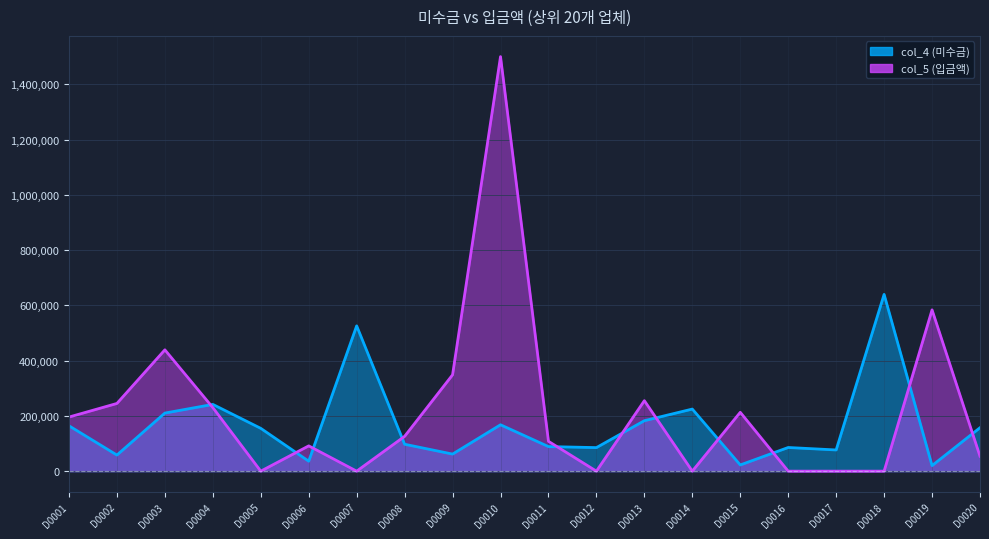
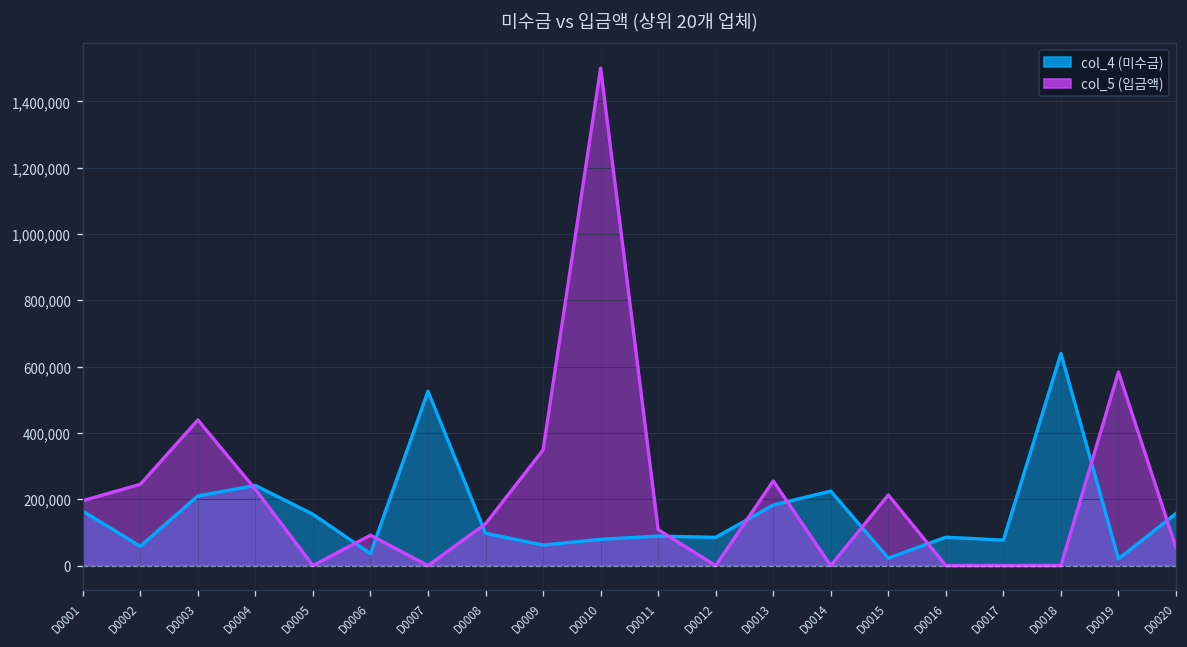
  {
    "col_4 (미수금)": {
      "D0001": "160,000",
      "D0002": "60,000",
      "D0003": "210,000",
      "D0004": "240,000",
      "D0005": "150,000",
      "D0006": "40,000",
      "D0007": "530,000",
      "D0008": "100,000",
      "D0009": "60,000",
-     "D0010": "170,000",
+     "D0010": "80,000",
      "D0011": "90,000",
      "D0012": "90,000",
      "D0013": "180,000",
      "D0014": "220,000",
      "D0015": "20,000",
      "D0016": "90,000",
      "D0017": "80,000",
      "D0018": "640,000",
      "D0019": "20,000",
      "D0020": "160,000"
    },
    "col_5 (입금액)": {
      "D0001": "200,000",
      "D0002": "250,000",
      "D0003": "440,000",
      "D0004": "230,000",
      "D0005": "0",
      "D0006": "90,000",
      "D0007": "0",
      "D0008": "130,000",
      "D0009": "350,000",
      "D0010": "1,500,000",
      "D0011": "110,000",
      "D0012": "0",
      "D0013": "260,000",
      "D0014": "0",
      "D0015": "210,000",
      "D0016": "0",
      "D0017": "0",
      "D0018": "0",
      "D0019": "580,000",
      "D0020": "50,000"
    }
  }
